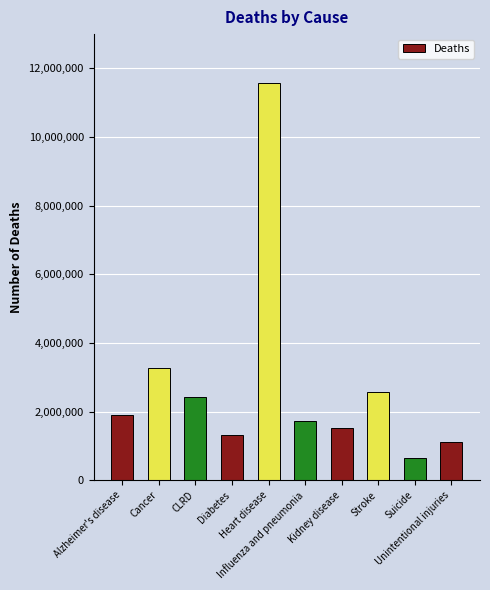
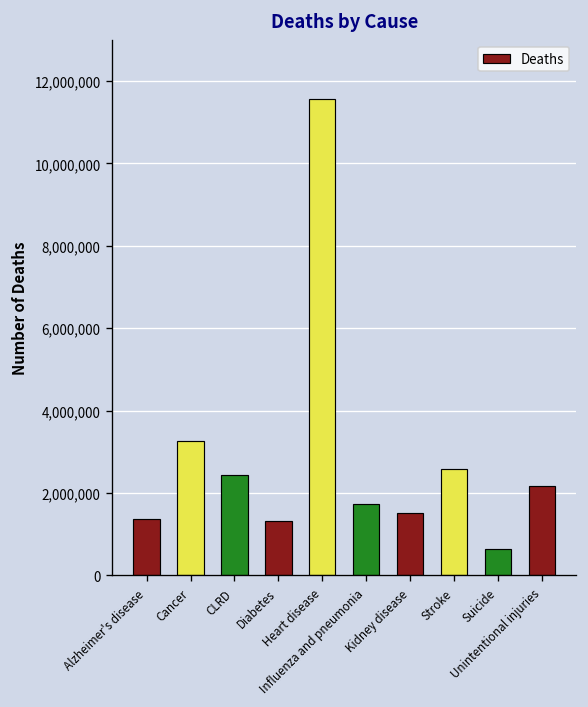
  {
-   "Alzheimer's disease": "1,900,000",
+   "Alzheimer's disease": "1,400,000",
    "Cancer": "3,300,000",
    "CLRD": "2,400,000",
    "Diabetes": "1,300,000",
    "Heart disease": "11,600,000",
    "Influenza and pneumonia": "1,700,000",
    "Kidney disease": "1,500,000",
    "Stroke": "2,600,000",
    "Suicide": "600,000",
-   "Unintentional injuries": "1,100,000"
+   "Unintentional injuries": "2,200,000"
  }
